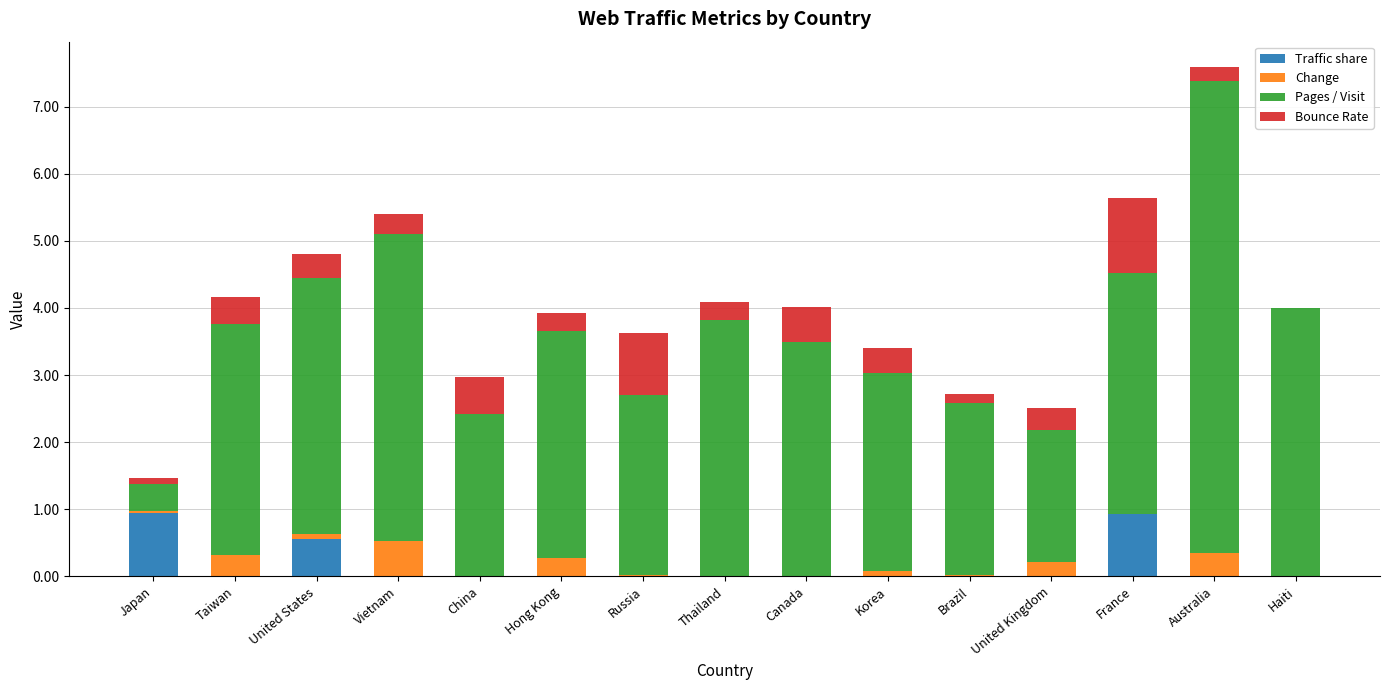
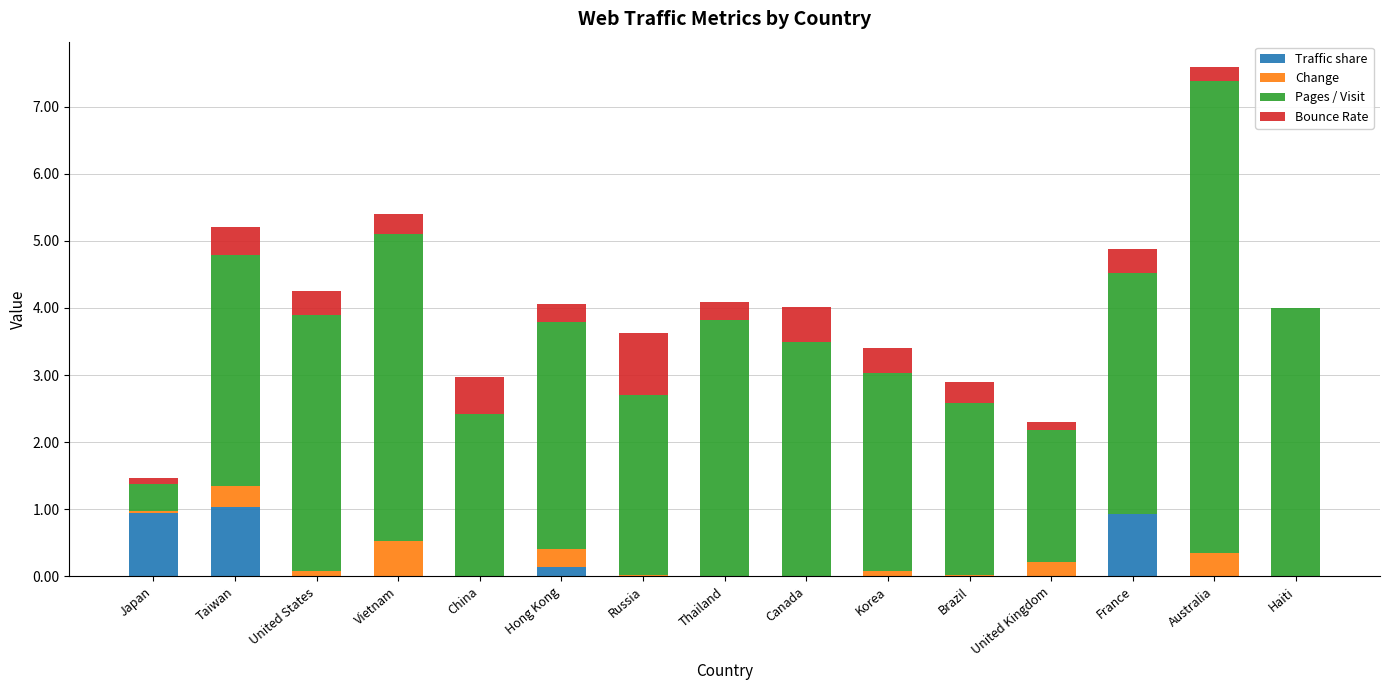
  {
    "Traffic share": {
      "Japan": 0.9,
-     "Taiwan": 0.0,
-     "United States": 0.6,
-     "Hong Kong": 0.0,
+     "Taiwan": 1.0,
+     "United States": 0.0,
+     "Hong Kong": 0.1,
      "France": 0.9
    },
    "Change": {
      "Taiwan": 0.3,
      "United States": 0.1,
      "Vietnam": 0.5,
      "China": 0.0,
      "Hong Kong": 0.3,
      "Thailand": 0.0,
      "Canada": 0.0,
      "Korea": 0.1,
      "United Kingdom": 0.2,
      "France": 0.0,
      "Australia": 0.3,
      "Haiti": 0.0
    },
    "Pages / Visit": {
      "Japan": 0.4,
      "Taiwan": 3.4,
      "United States": 3.8,
      "Vietnam": 4.6,
      "China": 2.4,
      "Hong Kong": 3.4,
      "Russia": 2.7,
      "Thailand": 3.8,
      "Canada": 3.5,
      "Korea": 3.0,
      "Brazil": 2.6,
      "United Kingdom": 2.0,
      "France": 3.6,
      "Australia": 7.0,
      "Haiti": 4.0
    },
    "Bounce Rate": {
      "Japan": 0.1,
      "Taiwan": 0.4,
      "United States": 0.4,
      "Vietnam": 0.3,
      "China": 0.6,
      "Hong Kong": 0.3,
      "Russia": 0.9,
      "Thailand": 0.3,
      "Canada": 0.5,
      "Korea": 0.4,
-     "Brazil": 0.1,
-     "United Kingdom": 0.3,
-     "France": 1.1,
+     "Brazil": 0.3,
+     "United Kingdom": 0.1,
+     "France": 0.4,
      "Australia": 0.2,
      "Haiti": 0.0
    }
  }
